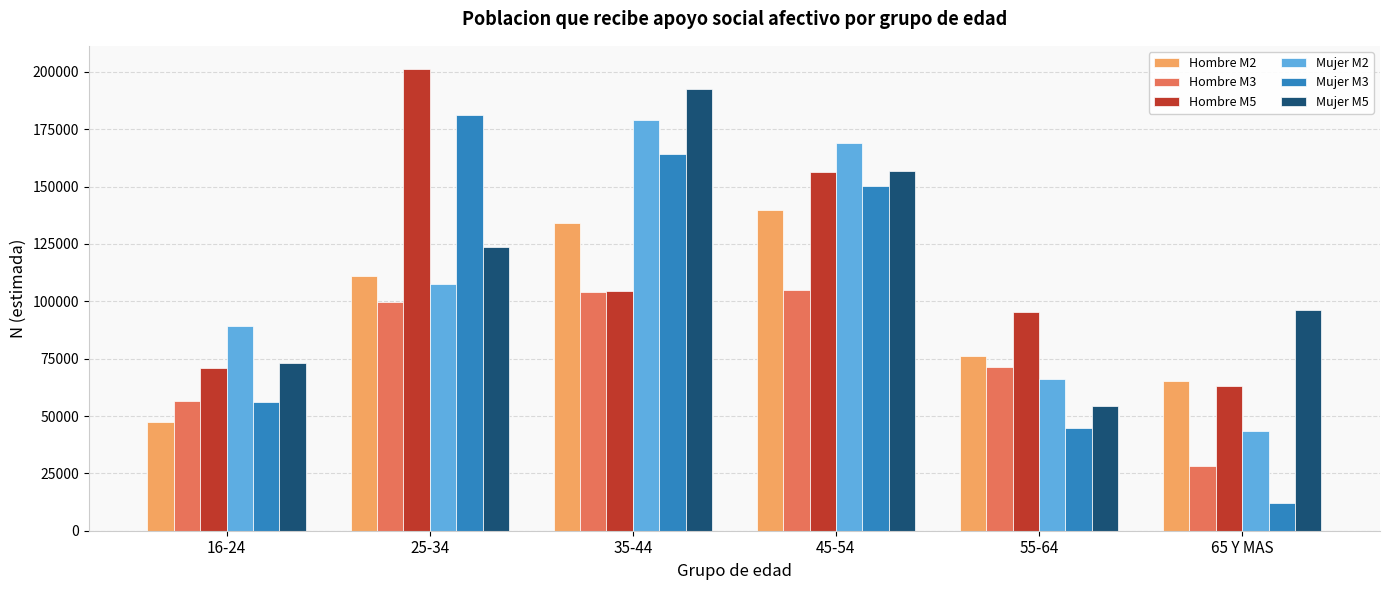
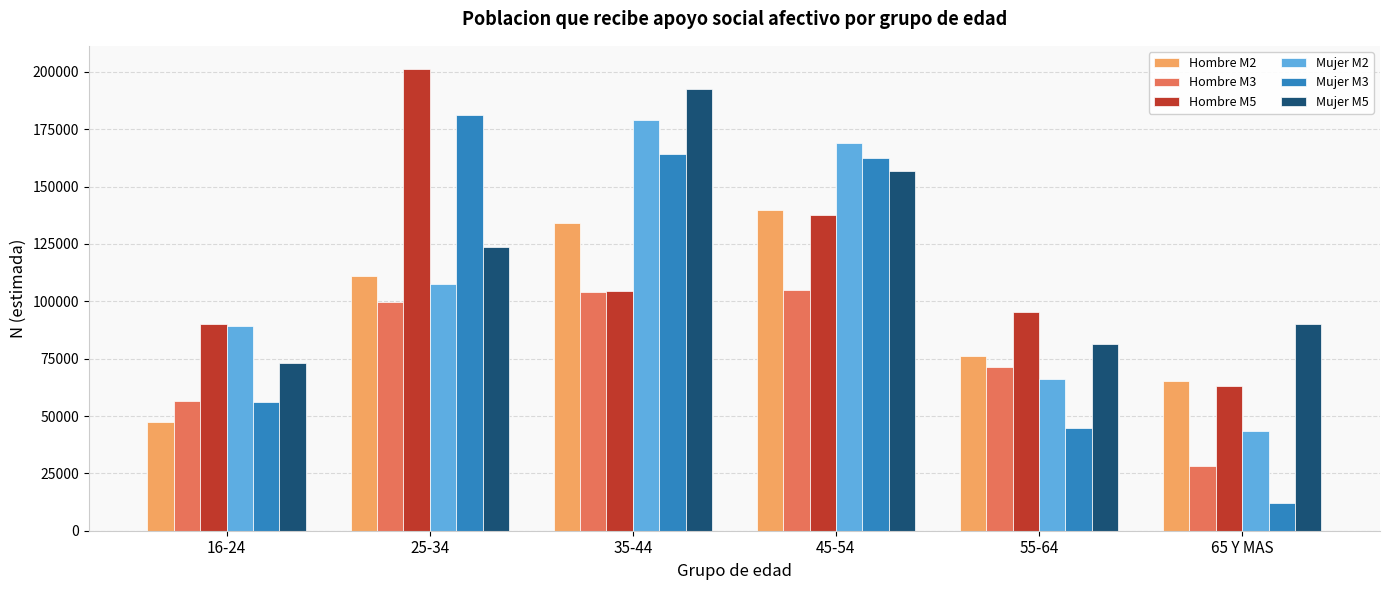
  {
    "Hombre M5": {
-     "16-24": 71000,
+     "16-24": 90000,
      "25-34": 201000,
      "35-44": 104000,
-     "45-54": 157000,
+     "45-54": 138000,
      "55-64": 95000,
      "65 Y MAS": 63000
    },
    "Mujer M2": {
      "16-24": 89000,
      "25-34": 108000,
      "35-44": 179000,
      "45-54": 169000,
      "55-64": 66000,
      "65 Y MAS": 44000
    },
    "Mujer M3": {
      "16-24": 56000,
      "25-34": 181000,
      "35-44": 164000,
-     "45-54": 150000,
+     "45-54": 162000,
      "55-64": 45000,
      "65 Y MAS": 12000
    },
    "Mujer M5": {
      "16-24": 73000,
      "25-34": 124000,
      "35-44": 192000,
      "45-54": 157000,
-     "55-64": 55000,
-     "65 Y MAS": 96000
+     "55-64": 82000,
+     "65 Y MAS": 90000
    }
  }
